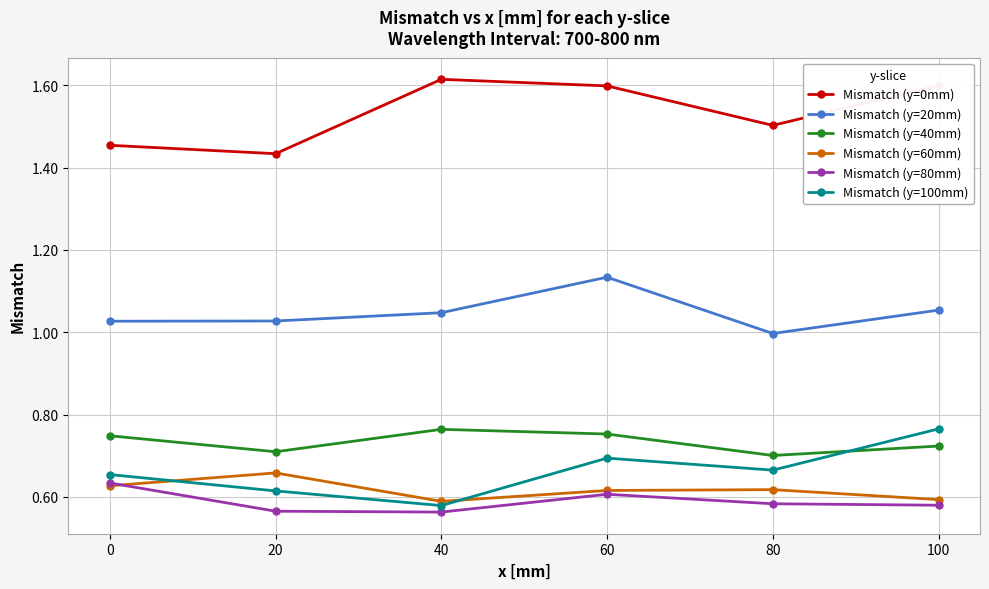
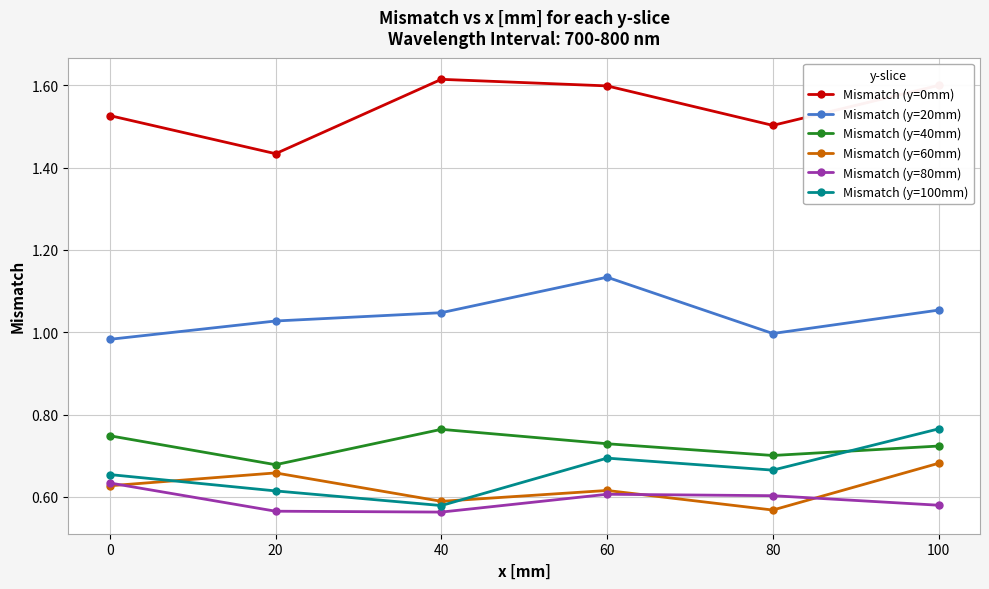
  {
    "Mismatch (y=0mm)": {
-     "0": 1.45,
+     "0": 1.53,
      "20": 1.43,
      "40": 1.61,
      "60": 1.60,
      "80": 1.50
    },
    "Mismatch (y=20mm)": {
-     "0": 1.03,
+     "0": 0.98,
      "20": 1.03,
      "40": 1.05,
      "60": 1.13,
      "80": 1.00,
      "100": 1.05
    },
    "Mismatch (y=40mm)": {
      "0": 0.75,
-     "20": 0.71,
+     "20": 0.68,
      "40": 0.76,
-     "60": 0.75,
+     "60": 0.73,
      "80": 0.70,
      "100": 0.72
    },
    "Mismatch (y=60mm)": {
      "0": 0.63,
      "20": 0.66,
      "40": 0.59,
      "60": 0.62,
-     "80": 0.62,
-     "100": 0.59
+     "80": 0.57,
+     "100": 0.68
    },
    "Mismatch (y=80mm)": {
      "0": 0.63,
      "20": 0.57,
      "40": 0.56,
      "60": 0.61,
-     "80": 0.58,
+     "80": 0.60,
      "100": 0.58
    },
    "Mismatch (y=100mm)": {
      "0": 0.65,
      "20": 0.61,
      "40": 0.58,
      "60": 0.69,
      "80": 0.67,
      "100": 0.77
    }
  }
